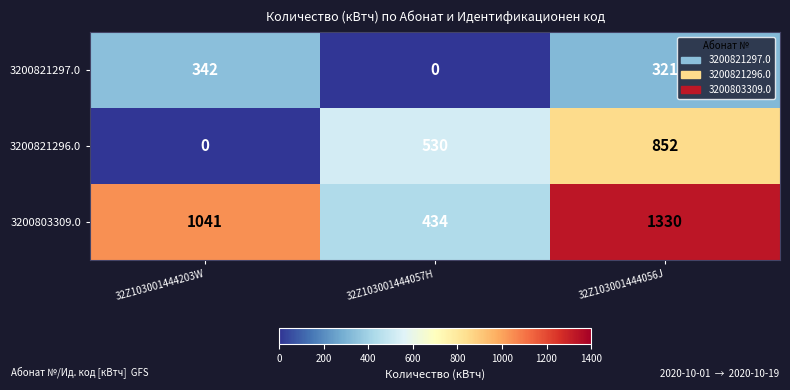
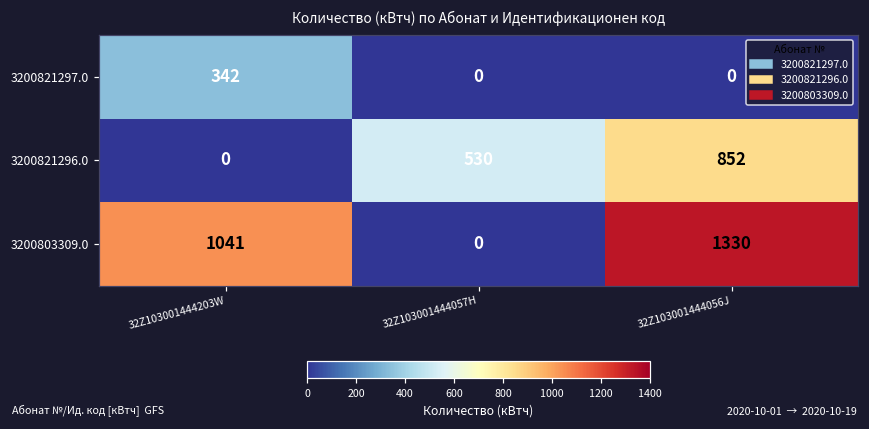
  {
    "3200821297.0": {
      "32Z103001444203W": 342,
      "32Z103001444057H": 0,
-     "32Z103001444056J": 321
+     "32Z103001444056J": 0
    },
    "3200821296.0": {
      "32Z103001444203W": 0,
      "32Z103001444056J": 852
    },
    "3200803309.0": {
      "32Z103001444203W": 1041,
-     "32Z103001444057H": 434,
+     "32Z103001444057H": 0,
      "32Z103001444056J": 1330
    }
  }
